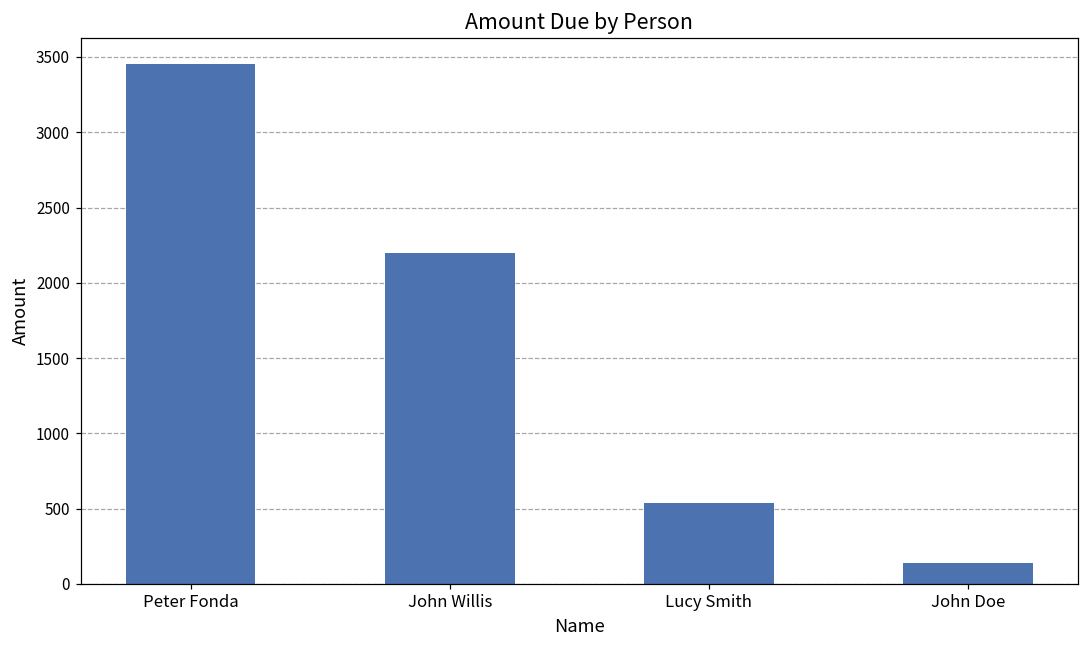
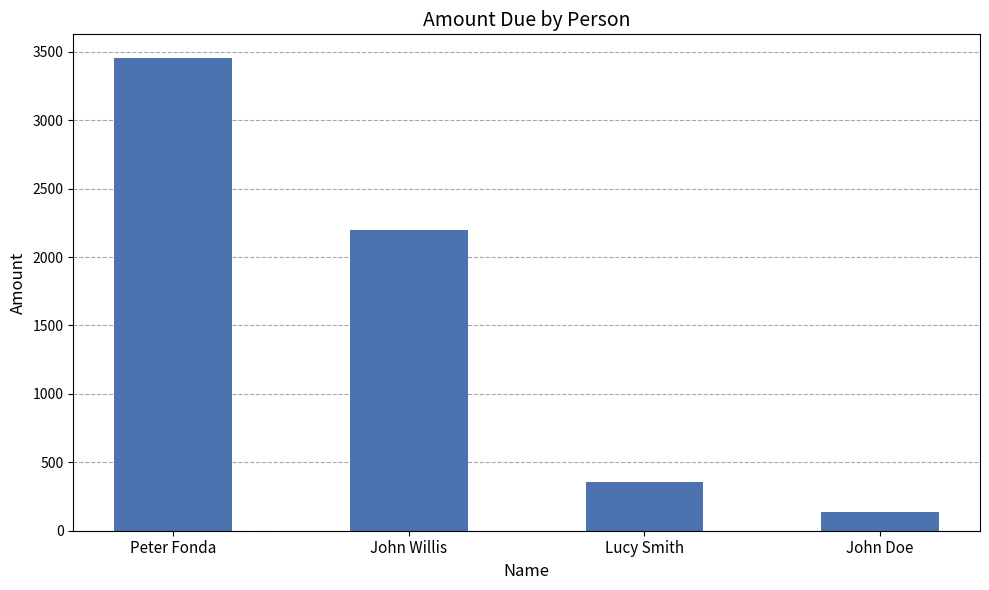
  {
    "Peter Fonda": 3460,
    "John Willis": 2200,
-   "Lucy Smith": 540,
+   "Lucy Smith": 350,
    "John Doe": 140
  }
